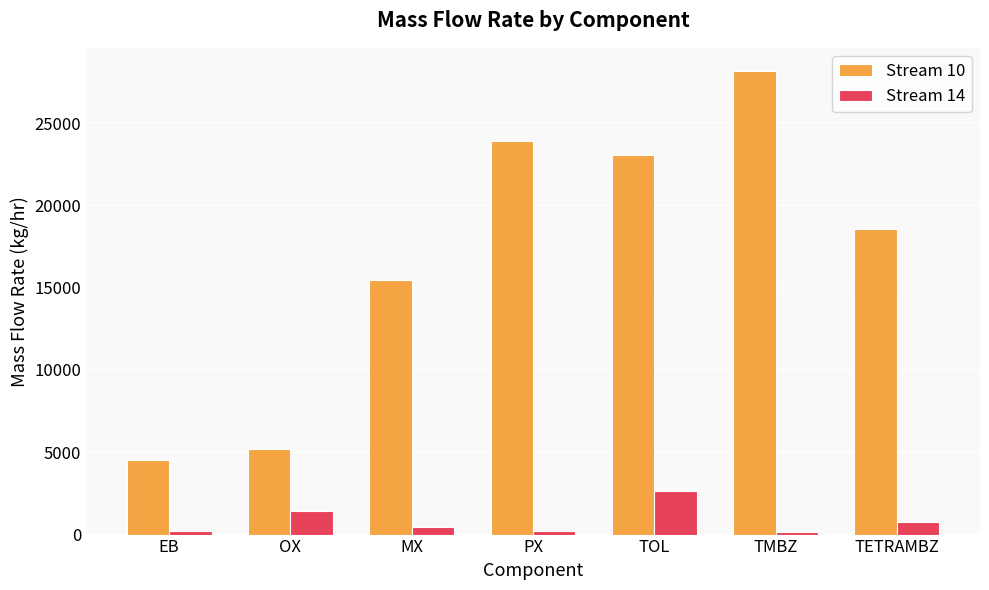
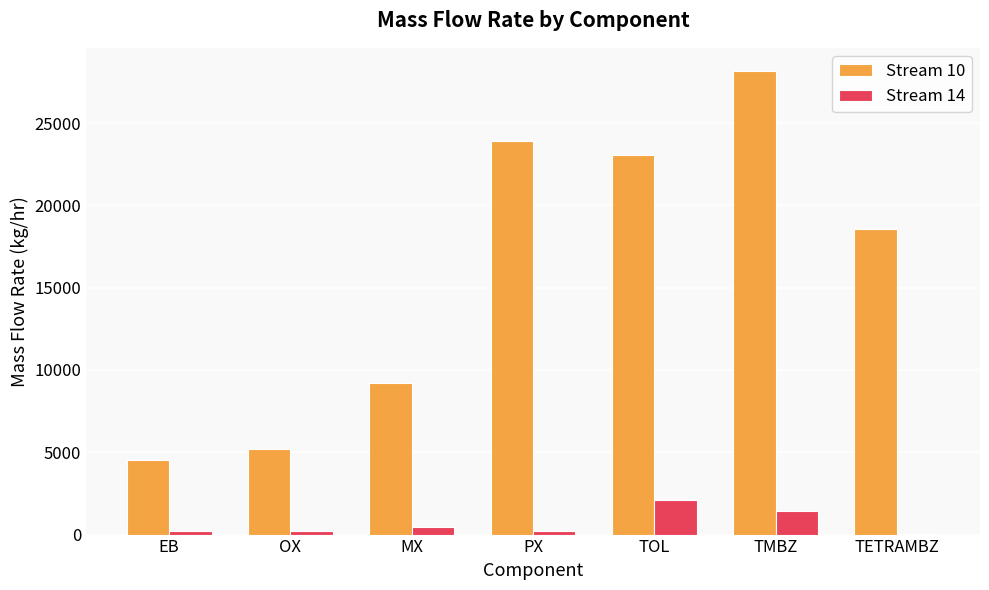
  {
    "Stream 10": {
      "EB": 4500,
      "OX": 5200,
-     "MX": 15500,
+     "MX": 9200,
      "PX": 23900,
      "TOL": 23100,
      "TMBZ": 28200,
      "TETRAMBZ": 18600
    },
    "Stream 14": {
      "EB": 200,
-     "OX": 1400,
+     "OX": 200,
      "MX": 400,
      "PX": 200,
-     "TOL": 2700,
-     "TMBZ": 200,
-     "TETRAMBZ": 800
+     "TOL": 2100,
+     "TMBZ": 1400,
+     "TETRAMBZ": 0
    }
  }
